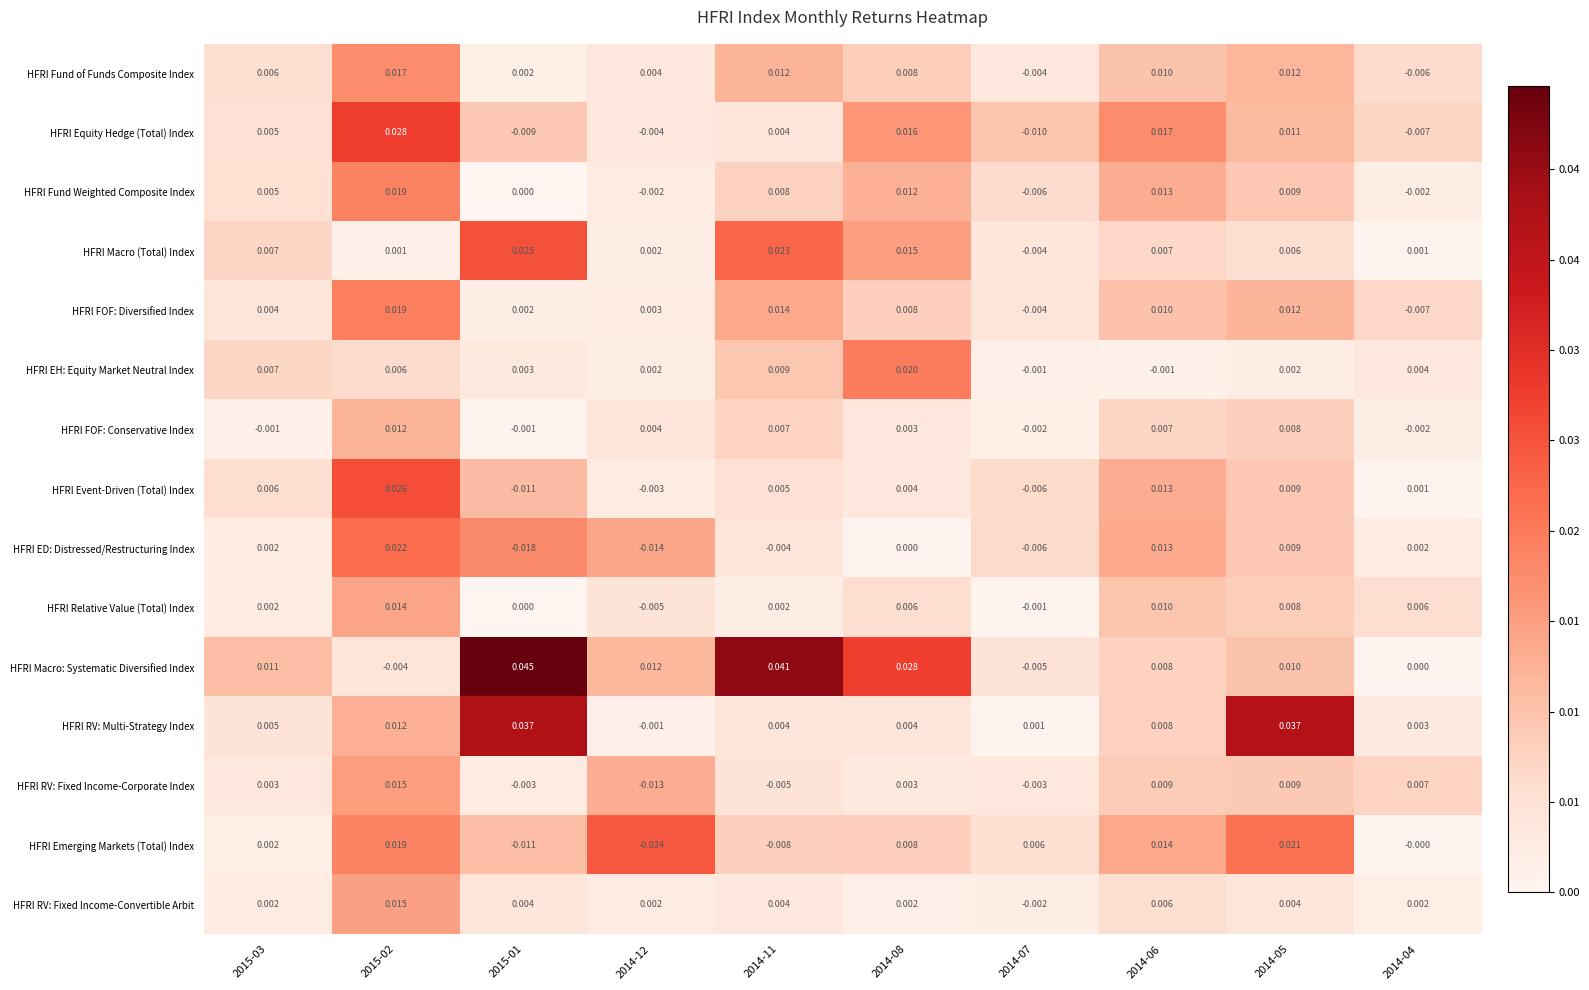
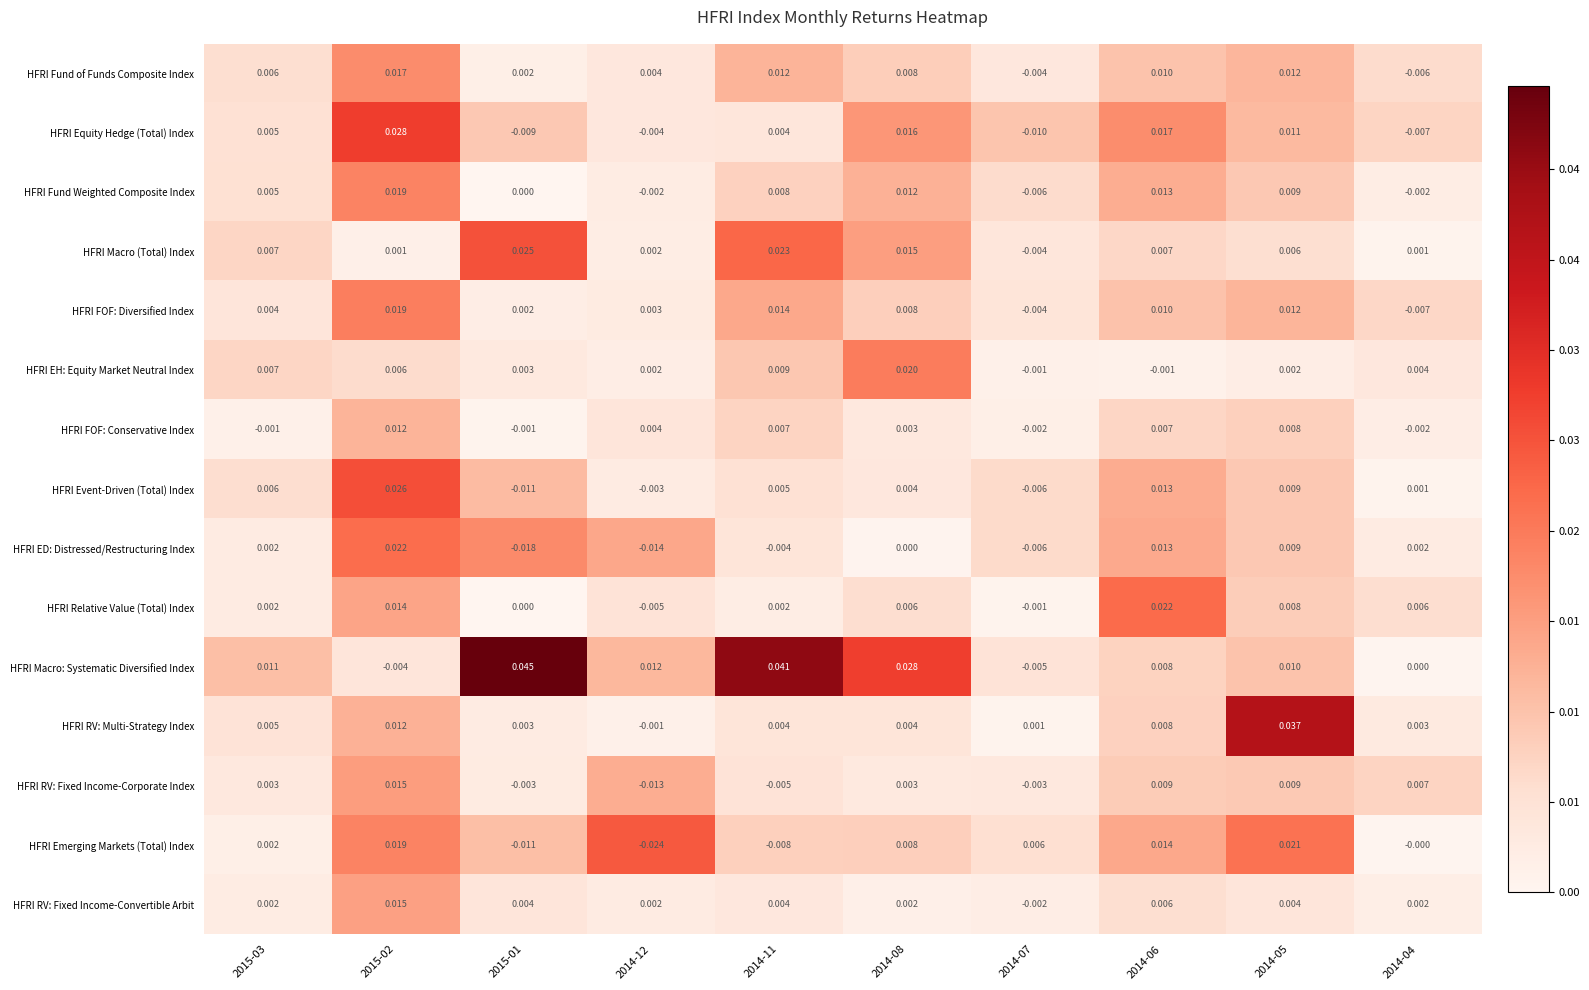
  {
    "HFRI Fund of Funds Composite Index": {
      "2015-03": 0.006,
      "2015-02": 0.017,
      "2015-01": 0.002,
      "2014-12": 0.004,
      "2014-11": 0.012,
      "2014-08": 0.008,
      "2014-07": -0.004,
      "2014-06": 0.010,
      "2014-05": 0.012,
      "2014-04": -0.006
    },
    "HFRI Equity Hedge (Total) Index": {
      "2015-03": 0.005,
      "2015-02": 0.028,
      "2015-01": -0.009,
      "2014-12": -0.004,
      "2014-11": 0.004,
      "2014-08": 0.016,
      "2014-07": -0.010,
      "2014-06": 0.017,
      "2014-05": 0.011,
      "2014-04": -0.007
    },
    "HFRI Fund Weighted Composite Index": {
      "2015-03": 0.005,
      "2015-02": 0.019,
      "2015-01": 0.000,
      "2014-12": -0.002,
      "2014-11": 0.008,
      "2014-08": 0.012,
      "2014-07": -0.006,
      "2014-06": 0.013,
      "2014-05": 0.009,
      "2014-04": -0.002
    },
    "HFRI Macro (Total) Index": {
      "2015-03": 0.007,
      "2015-02": 0.001,
      "2015-01": 0.025,
      "2014-12": 0.002,
      "2014-11": 0.023,
      "2014-08": 0.015,
      "2014-07": -0.004,
      "2014-06": 0.007,
      "2014-05": 0.006,
      "2014-04": 0.001
    },
    "HFRI FOF: Diversified Index": {
      "2015-03": 0.004,
      "2015-02": 0.019,
      "2015-01": 0.002,
      "2014-12": 0.003,
      "2014-11": 0.014,
      "2014-08": 0.008,
      "2014-07": -0.004,
      "2014-06": 0.010,
      "2014-05": 0.012,
      "2014-04": -0.007
    },
    "HFRI EH: Equity Market Neutral Index": {
      "2015-03": 0.007,
      "2015-02": 0.006,
      "2015-01": 0.003,
      "2014-12": 0.002,
      "2014-11": 0.009,
      "2014-08": 0.020,
      "2014-07": -0.001,
      "2014-06": -0.001,
      "2014-05": 0.002,
      "2014-04": 0.004
    },
    "HFRI FOF: Conservative Index": {
      "2015-03": -0.001,
      "2015-02": 0.012,
      "2015-01": -0.001,
      "2014-12": 0.004,
      "2014-11": 0.007,
      "2014-08": 0.003,
      "2014-07": -0.002,
      "2014-06": 0.007,
      "2014-05": 0.008,
      "2014-04": -0.002
    },
    "HFRI Event-Driven (Total) Index": {
      "2015-03": 0.006,
      "2015-02": 0.026,
      "2015-01": -0.011,
      "2014-12": -0.003,
      "2014-11": 0.005,
      "2014-08": 0.004,
      "2014-07": -0.006,
      "2014-06": 0.013,
      "2014-05": 0.009,
      "2014-04": 0.001
    },
    "HFRI ED: Distressed/Restructuring Index": {
      "2015-03": 0.002,
      "2015-02": 0.022,
      "2015-01": -0.018,
      "2014-12": -0.014,
      "2014-11": -0.004,
      "2014-08": 0.000,
      "2014-07": -0.006,
      "2014-06": 0.013,
      "2014-05": 0.009,
      "2014-04": 0.002
    },
    "HFRI Relative Value (Total) Index": {
      "2015-03": 0.002,
      "2015-02": 0.014,
      "2015-01": 0.000,
      "2014-12": -0.005,
      "2014-11": 0.002,
      "2014-08": 0.006,
      "2014-07": -0.001,
-     "2014-06": 0.010,
+     "2014-06": 0.022,
      "2014-05": 0.008,
      "2014-04": 0.006
    },
    "HFRI Macro: Systematic Diversified Index": {
      "2015-03": 0.011,
      "2015-02": -0.004,
      "2015-01": 0.045,
      "2014-12": 0.012,
      "2014-11": 0.041,
      "2014-08": 0.028,
      "2014-07": -0.005,
      "2014-06": 0.008,
      "2014-05": 0.010,
      "2014-04": 0.000
    },
    "HFRI RV: Multi-Strategy Index": {
      "2015-03": 0.005,
      "2015-02": 0.012,
-     "2015-01": 0.037,
+     "2015-01": 0.003,
      "2014-12": -0.001,
      "2014-11": 0.004,
      "2014-08": 0.004,
      "2014-07": 0.001,
      "2014-06": 0.008,
      "2014-05": 0.037,
      "2014-04": 0.003
    },
    "HFRI RV: Fixed Income-Corporate Index": {
      "2015-03": 0.003,
      "2015-02": 0.015,
      "2015-01": -0.003,
      "2014-12": -0.013,
      "2014-11": -0.005,
      "2014-08": 0.003,
      "2014-07": -0.003,
      "2014-06": 0.009,
      "2014-05": 0.009,
      "2014-04": 0.007
    },
    "HFRI Emerging Markets (Total) Index": {
      "2015-03": 0.002,
      "2015-02": 0.019,
      "2015-01": -0.011,
      "2014-12": -0.024,
      "2014-11": -0.008,
      "2014-08": 0.008,
      "2014-07": 0.006,
      "2014-06": 0.014,
      "2014-05": 0.021,
      "2014-04": -0.000
    },
    "HFRI RV: Fixed Income-Convertible Arbit": {
      "2015-03": 0.002,
      "2015-02": 0.015,
      "2015-01": 0.004,
      "2014-12": 0.002,
      "2014-11": 0.004,
      "2014-08": 0.002,
      "2014-07": -0.002,
      "2014-06": 0.006,
      "2014-05": 0.004,
      "2014-04": 0.002
    }
  }
